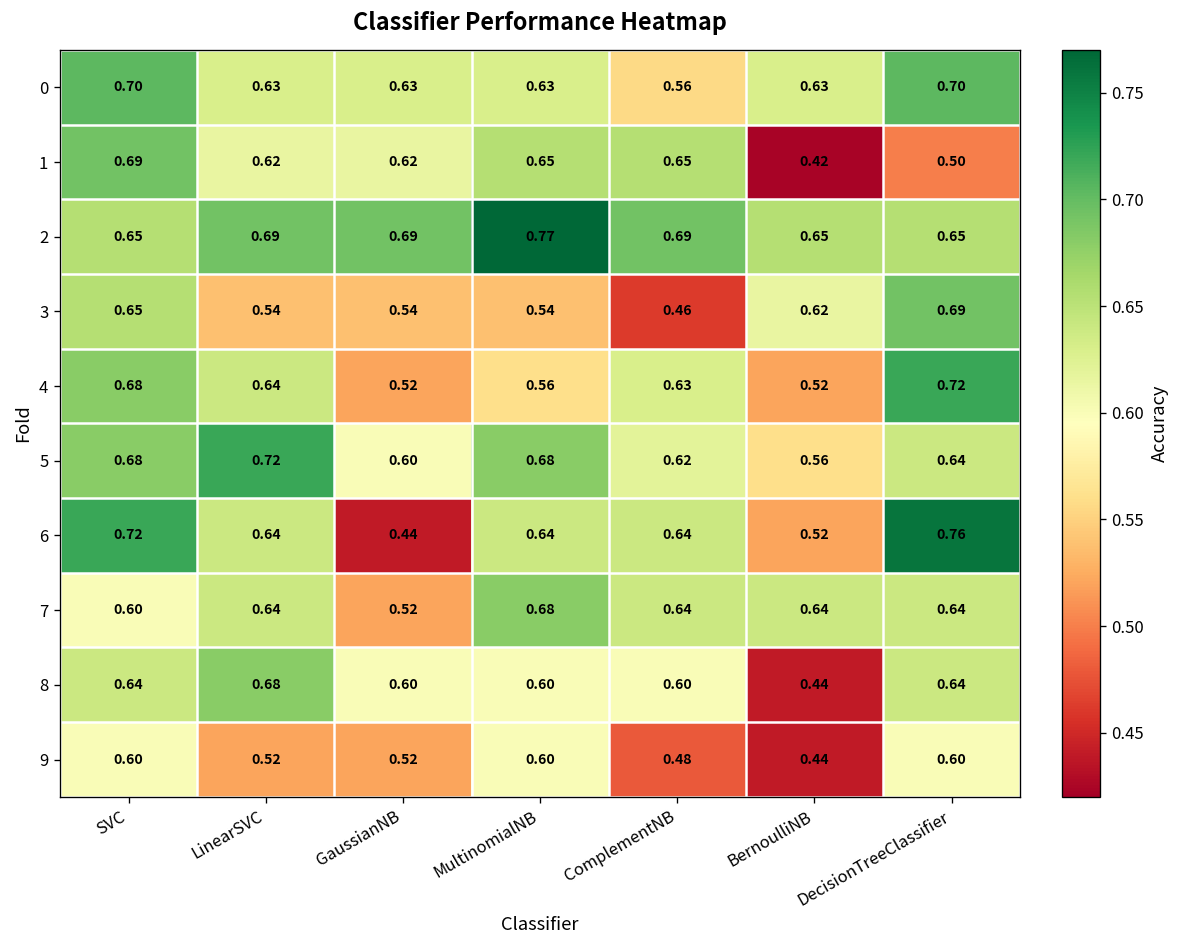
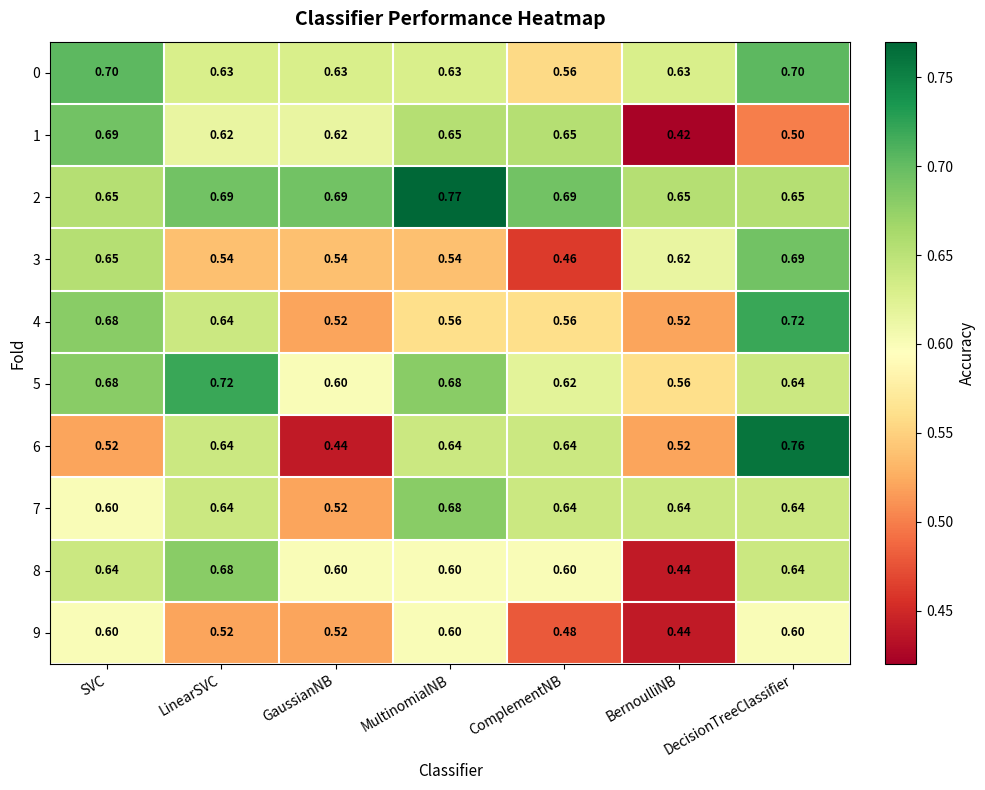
  {
    "0": {
      "SVC": 0.70,
      "LinearSVC": 0.63,
      "GaussianNB": 0.63,
      "MultinomialNB": 0.63,
      "ComplementNB": 0.56,
      "BernoulliNB": 0.63,
      "DecisionTreeClassifier": 0.70
    },
    "1": {
      "SVC": 0.69,
      "LinearSVC": 0.62,
      "GaussianNB": 0.62,
      "MultinomialNB": 0.65,
      "ComplementNB": 0.65,
      "BernoulliNB": 0.42,
      "DecisionTreeClassifier": 0.50
    },
    "2": {
      "SVC": 0.65,
      "LinearSVC": 0.69,
      "GaussianNB": 0.69,
      "MultinomialNB": 0.77,
      "ComplementNB": 0.69,
      "BernoulliNB": 0.65,
      "DecisionTreeClassifier": 0.65
    },
    "3": {
      "SVC": 0.65,
      "LinearSVC": 0.54,
      "GaussianNB": 0.54,
      "MultinomialNB": 0.54,
      "ComplementNB": 0.46,
      "BernoulliNB": 0.62,
      "DecisionTreeClassifier": 0.69
    },
    "4": {
      "SVC": 0.68,
      "LinearSVC": 0.64,
      "GaussianNB": 0.52,
      "MultinomialNB": 0.56,
-     "ComplementNB": 0.63,
+     "ComplementNB": 0.56,
      "BernoulliNB": 0.52,
      "DecisionTreeClassifier": 0.72
    },
    "5": {
      "SVC": 0.68,
      "LinearSVC": 0.72,
      "GaussianNB": 0.60,
      "MultinomialNB": 0.68,
      "ComplementNB": 0.62,
      "BernoulliNB": 0.56,
      "DecisionTreeClassifier": 0.64
    },
    "6": {
-     "SVC": 0.72,
+     "SVC": 0.52,
      "LinearSVC": 0.64,
      "GaussianNB": 0.44,
      "MultinomialNB": 0.64,
      "ComplementNB": 0.64,
      "BernoulliNB": 0.52,
      "DecisionTreeClassifier": 0.76
    },
    "7": {
      "SVC": 0.60,
      "LinearSVC": 0.64,
      "GaussianNB": 0.52,
      "MultinomialNB": 0.68,
      "ComplementNB": 0.64,
      "BernoulliNB": 0.64,
      "DecisionTreeClassifier": 0.64
    },
    "8": {
      "SVC": 0.64,
      "LinearSVC": 0.68,
      "GaussianNB": 0.60,
      "MultinomialNB": 0.60,
      "ComplementNB": 0.60,
      "BernoulliNB": 0.44,
      "DecisionTreeClassifier": 0.64
    },
    "9": {
      "SVC": 0.60,
      "LinearSVC": 0.52,
      "GaussianNB": 0.52,
      "MultinomialNB": 0.60,
      "ComplementNB": 0.48,
      "BernoulliNB": 0.44,
      "DecisionTreeClassifier": 0.60
    }
  }
